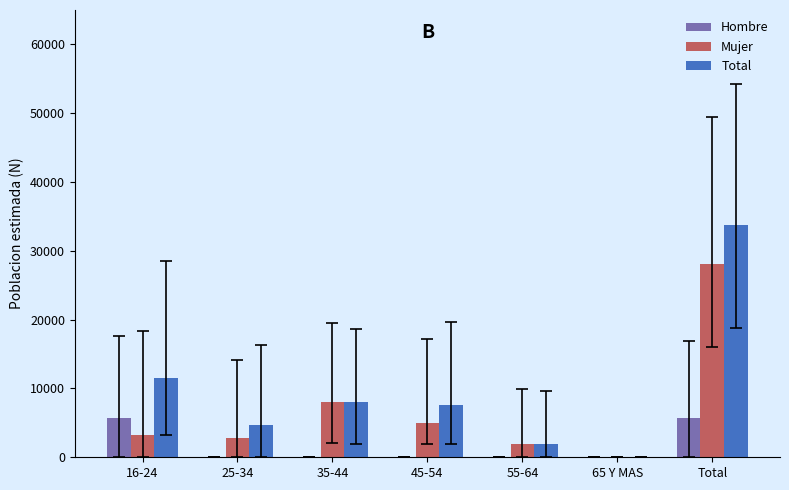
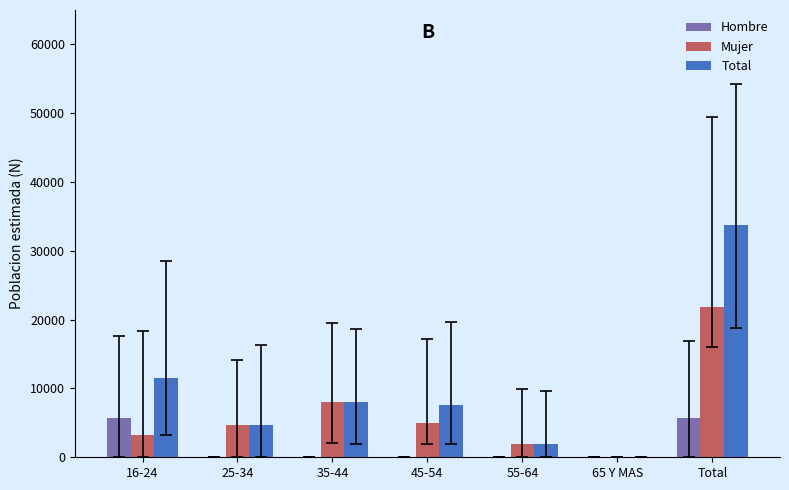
  {
    "Mujer": {
      "16-24": 3000,
-     "25-34": 3000,
+     "25-34": 5000,
      "35-44": 8000,
      "45-54": 5000,
      "55-64": 2000,
      "65 Y MAS": 0,
-     "Total": 28000
+     "Total": 22000
    }
  }
